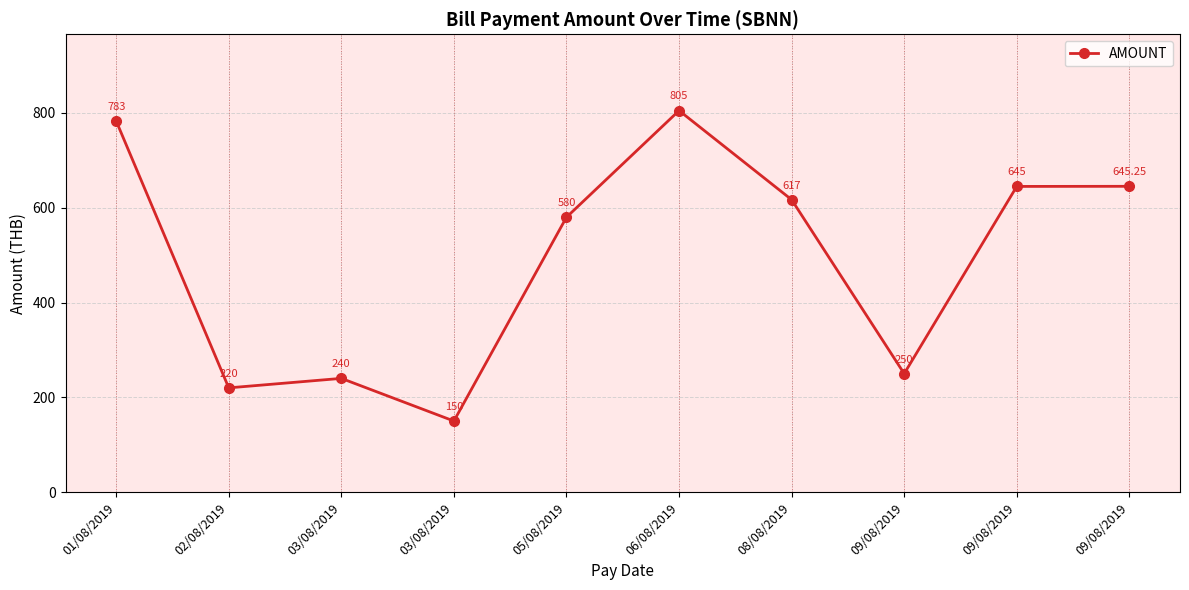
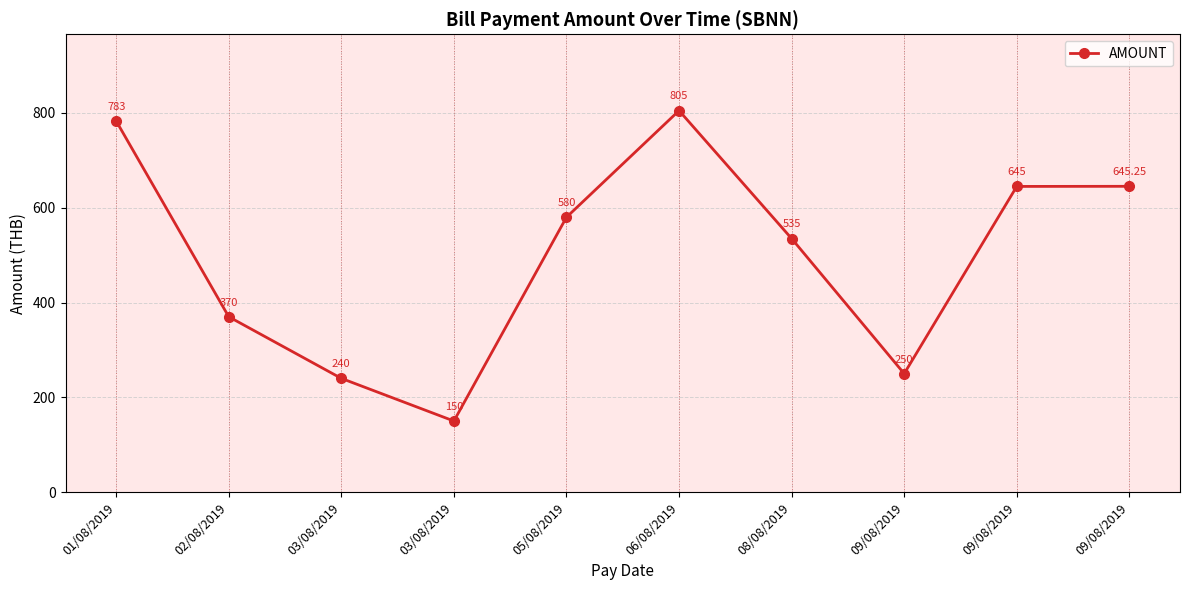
  {
    "01/08/2019": 783,
-   "02/08/2019": 220,
+   "02/08/2019": 370,
    "05/08/2019": 580,
    "06/08/2019": 805,
-   "08/08/2019": 617
+   "08/08/2019": 535
  }
